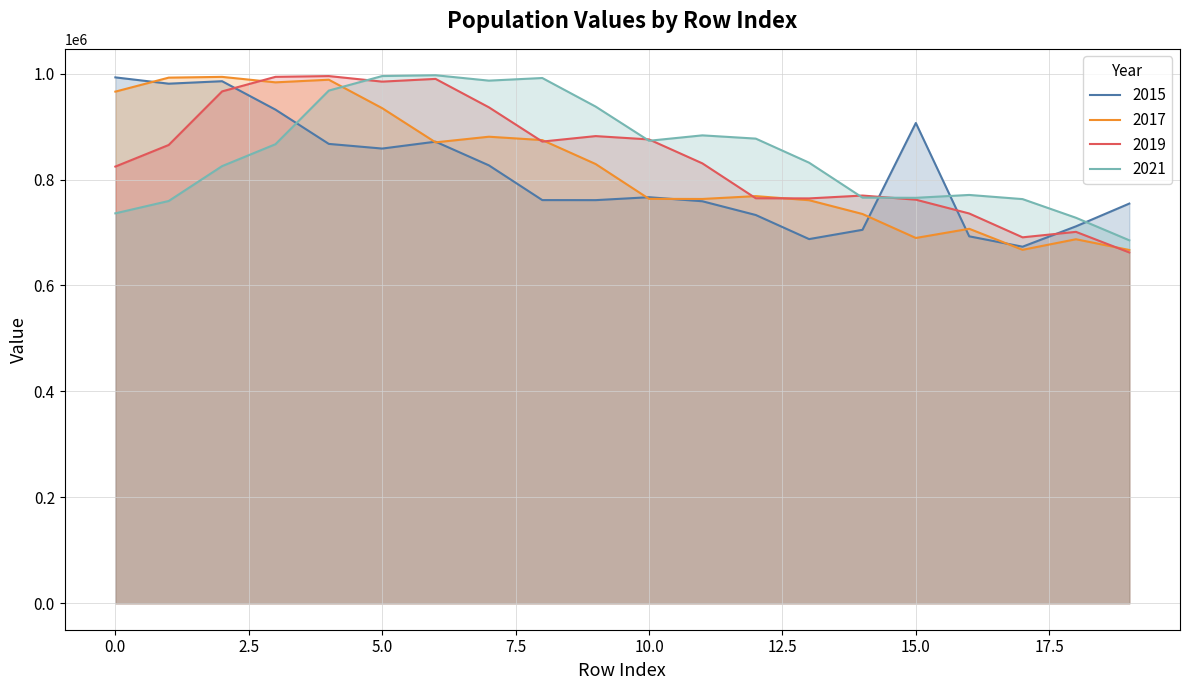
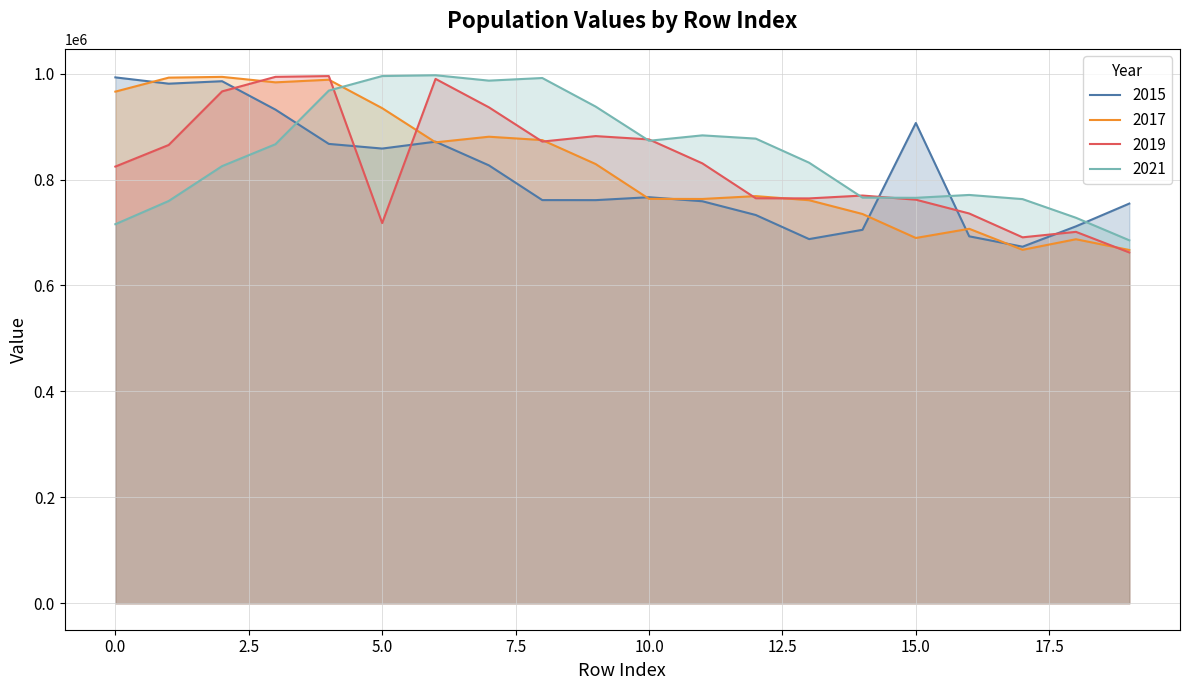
  {
    "2015": {
      "0.0": 990000,
      "5.0": 860000,
      "15.0": 910000
    },
    "2017": {
      "0.0": 970000,
      "5.0": 930000,
      "15.0": 690000
    },
    "2019": {
      "0.0": 820000,
-     "5.0": 980000
+     "5.0": 720000
    },
    "2021": {
-     "0.0": 740000,
+     "0.0": 720000,
      "5.0": 1000000
    }
  }
